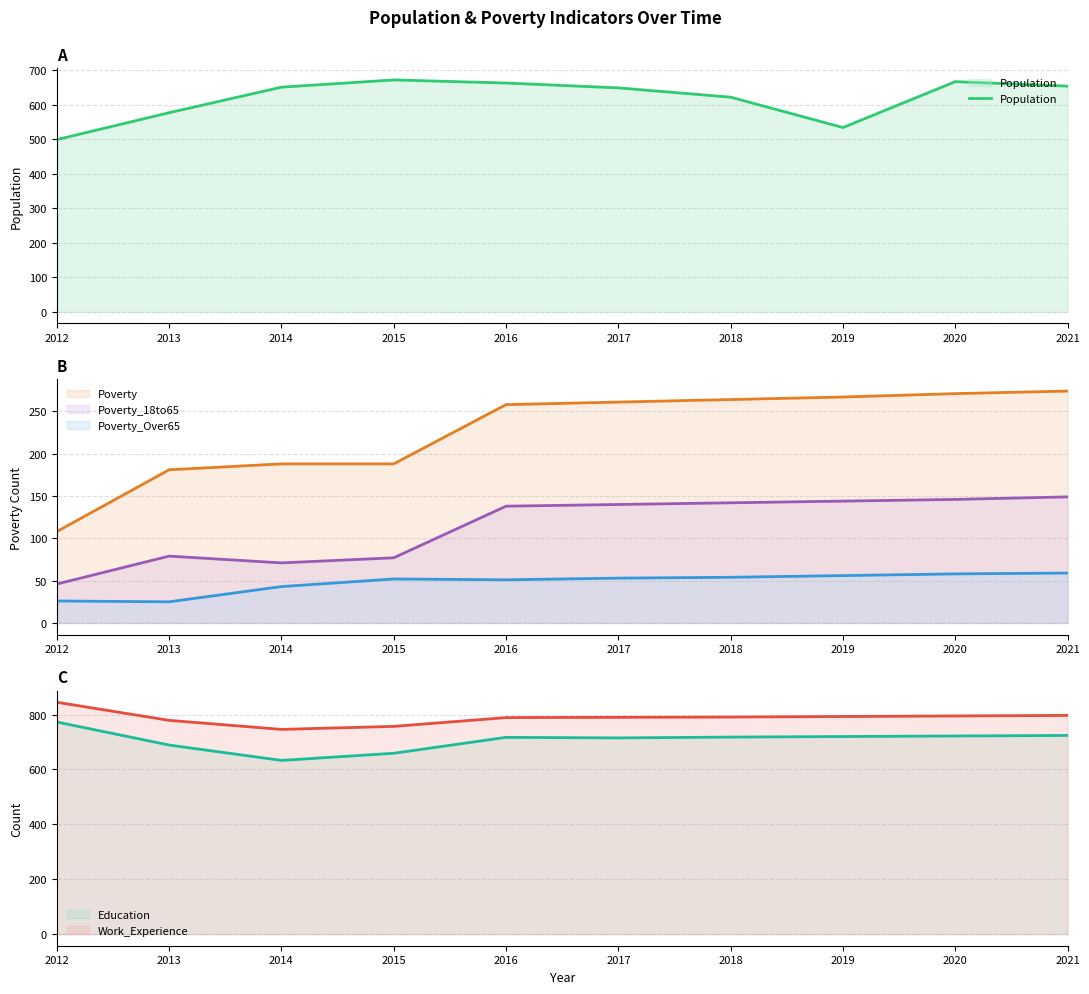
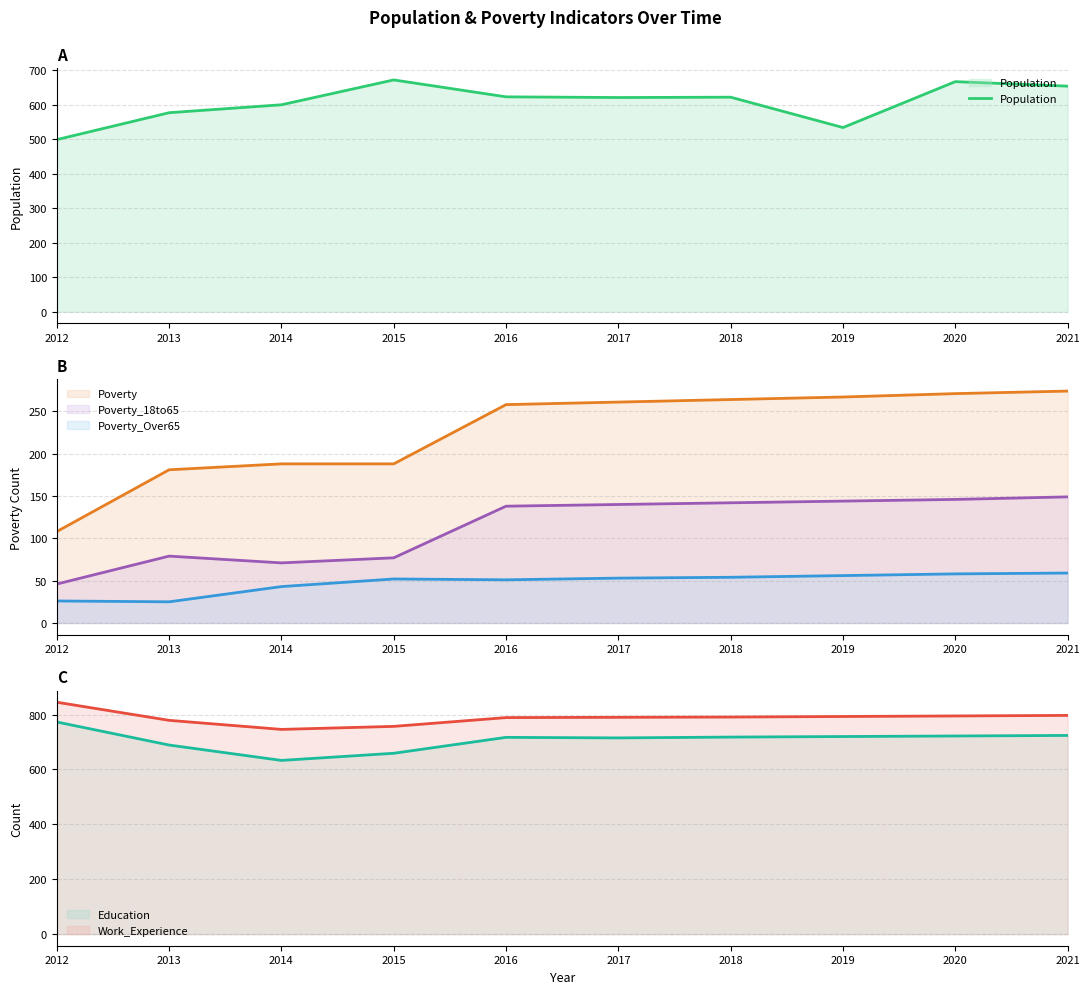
  {
    "A": {
      "2012": 500,
      "2013": 580,
-     "2014": 650,
+     "2014": 600,
      "2015": 670,
-     "2016": 660,
-     "2017": 650,
+     "2016": 620,
+     "2017": 620,
      "2018": 620,
      "2019": 530,
      "2020": 670,
      "2021": 650
    }
  }
